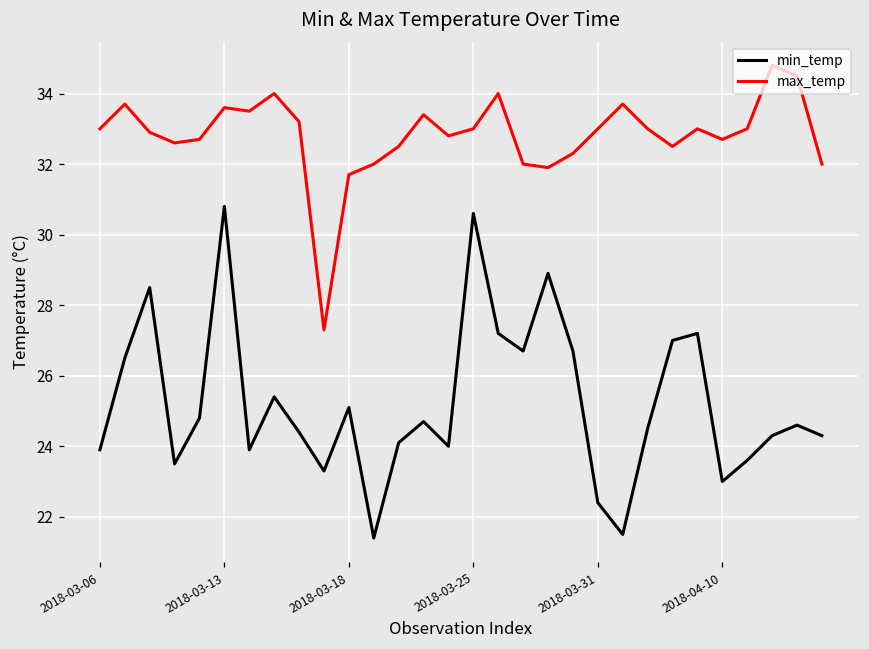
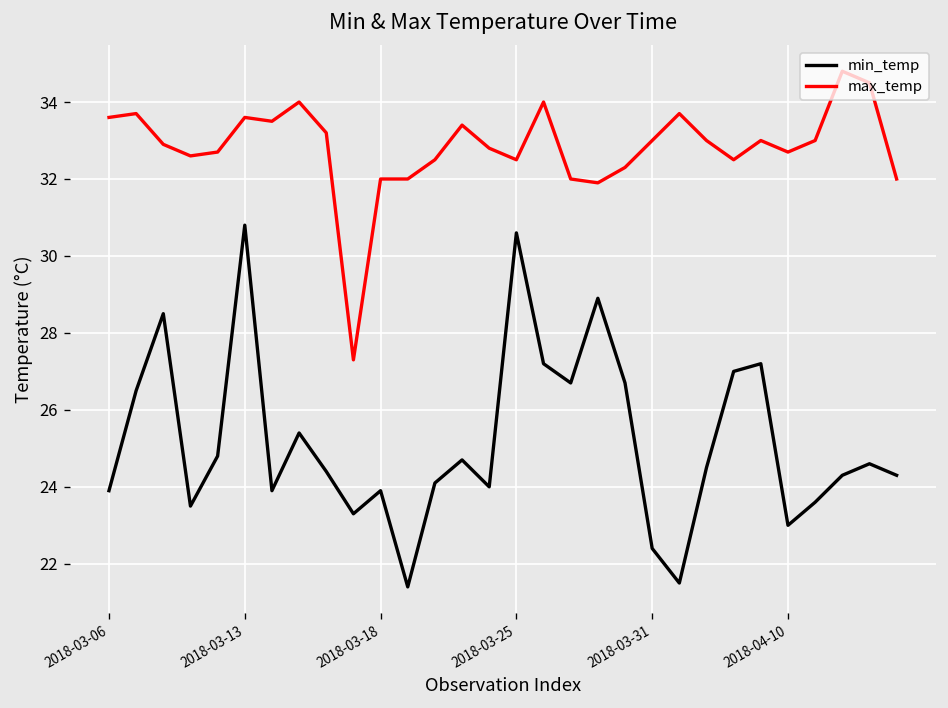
  {
    "min_temp": {
      "2018-03-06": 23.9,
      "2018-03-13": 30.8,
-     "2018-03-18": 25.1,
+     "2018-03-18": 23.9,
      "2018-03-25": 30.6,
      "2018-03-31": 22.4,
      "2018-04-10": 23.0
    },
    "max_temp": {
-     "2018-03-06": 33.0,
+     "2018-03-06": 33.6,
      "2018-03-13": 33.6,
-     "2018-03-18": 31.7,
-     "2018-03-25": 33.0,
+     "2018-03-18": 32.0,
+     "2018-03-25": 32.5,
      "2018-03-31": 33.0,
      "2018-04-10": 32.7
    }
  }
